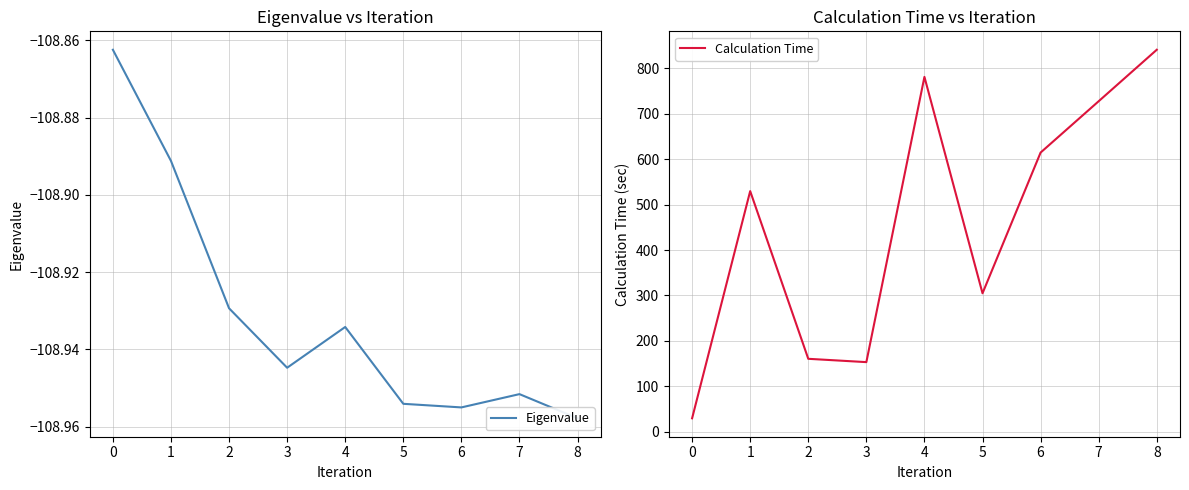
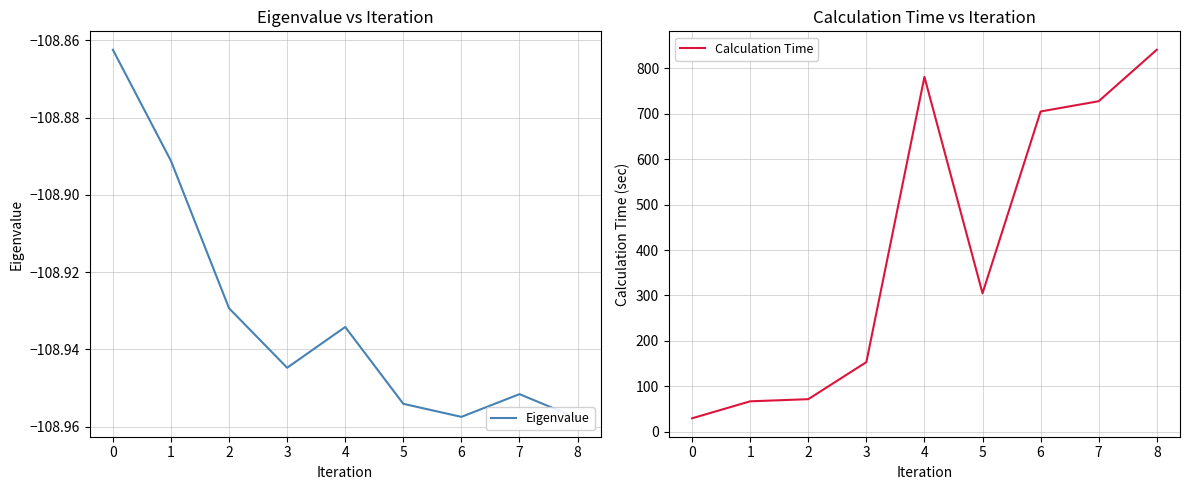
  {
    "Eigenvalue vs Iteration": {
      "0": -108.862,
      "1": -108.891,
      "2": -108.929,
      "3": -108.945,
      "4": -108.934,
      "5": -108.954,
-     "6": -108.955,
+     "6": -108.957,
      "7": -108.952
    },
    "Calculation Time vs Iteration": {
      "0": 30,
-     "1": 530,
-     "2": 160,
+     "1": 70,
+     "2": 70,
      "3": 150,
      "4": 780,
      "5": 300,
-     "6": 610,
+     "6": 710,
      "7": 730,
      "8": 840
    }
  }
